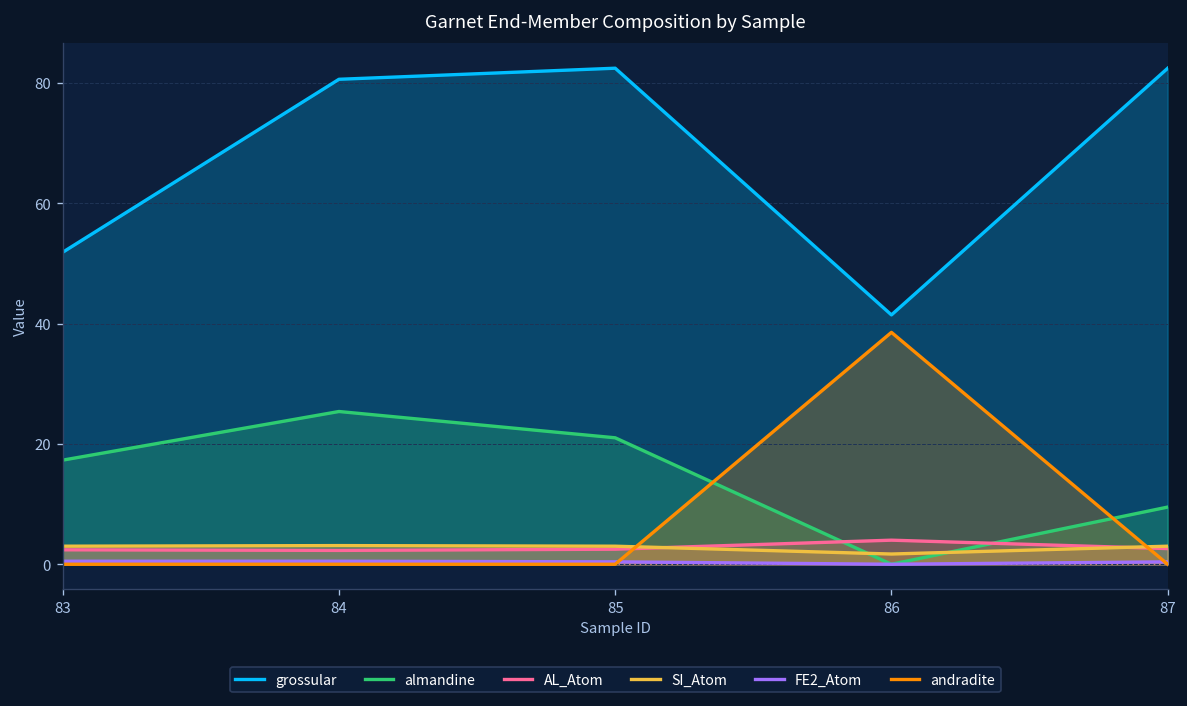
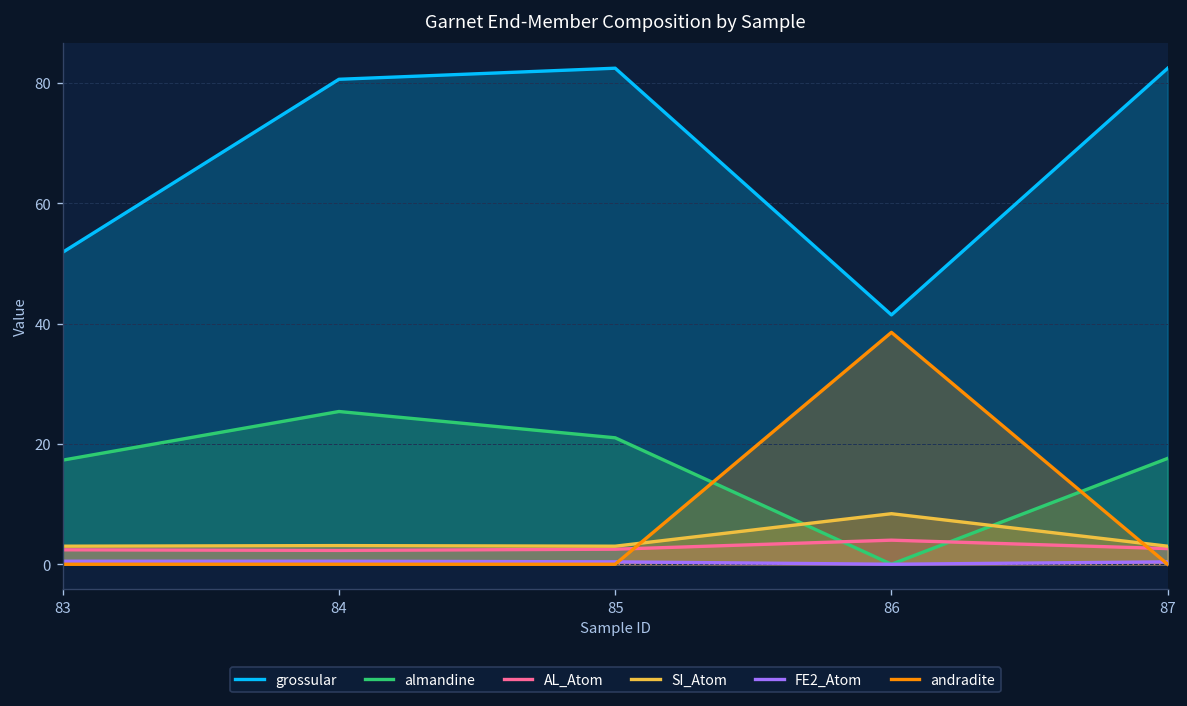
  {
    "grossular": {
      "83": 52,
      "84": 81,
      "85": 82,
      "86": 41,
      "87": 82
    },
    "almandine": {
      "83": 17,
      "84": 25,
      "85": 21,
-     "87": 10
+     "87": 18
    },
    "AL_Atom": {
      "83": 2,
      "84": 2,
      "86": 4
    },
    "SI_Atom": {
      "83": 3,
      "84": 3,
-     "86": 2
+     "86": 8
    },
    "andradite": {
      "86": 39
    }
  }
